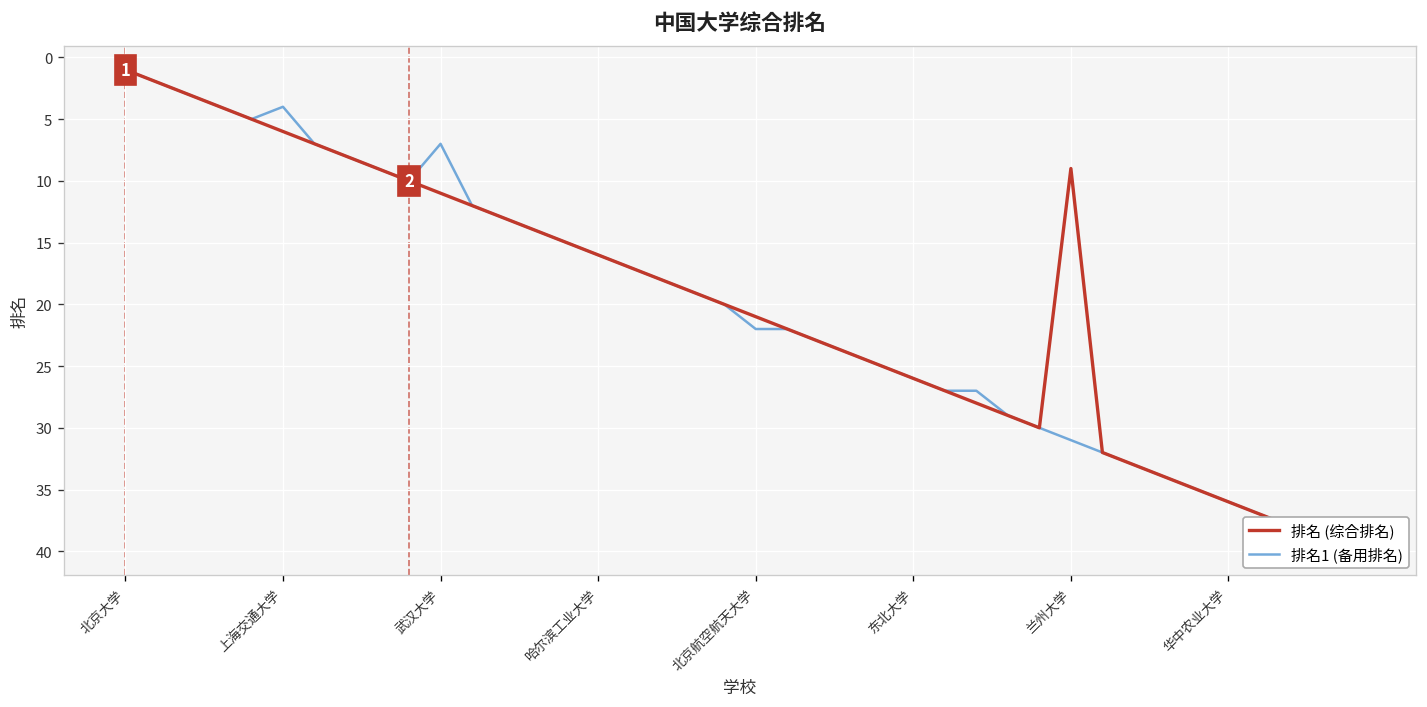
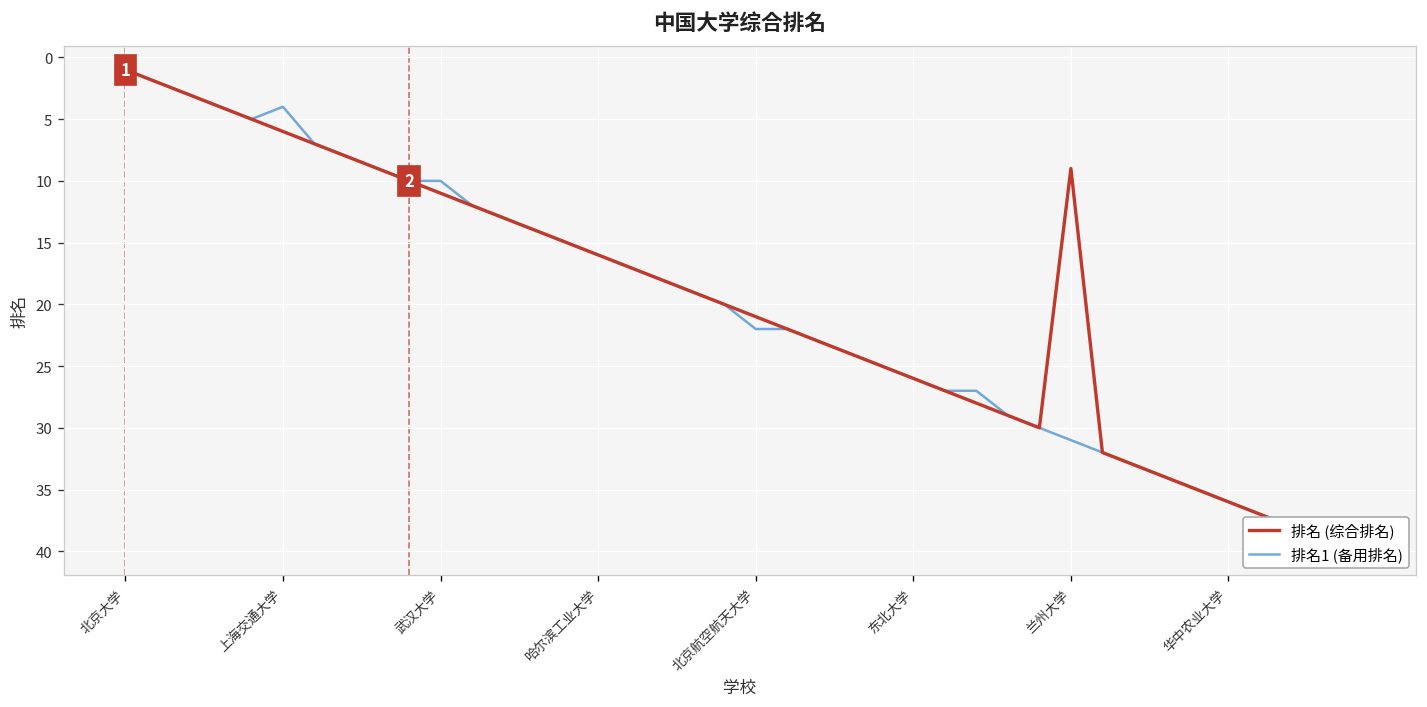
  {
    "排名 (综合排名)": {
      "上海交通大学": 6,
      "武汉大学": 11,
      "北京航空航天大学": 21,
      "兰州大学": 9
    },
    "排名1 (备用排名)": {
      "上海交通大学": 4,
-     "武汉大学": 7,
+     "武汉大学": 10,
      "北京航空航天大学": 22,
      "兰州大学": 31
    }
  }
